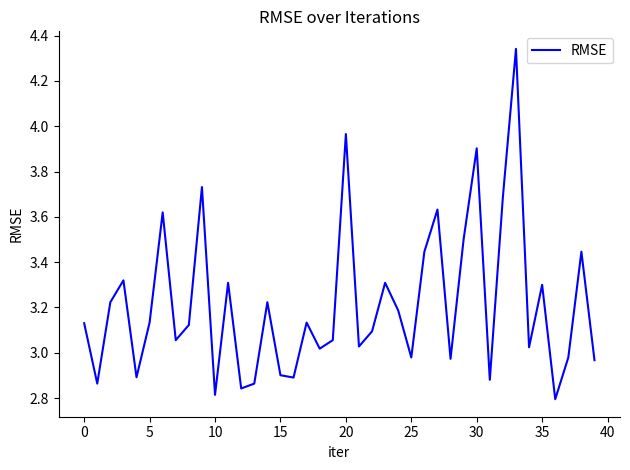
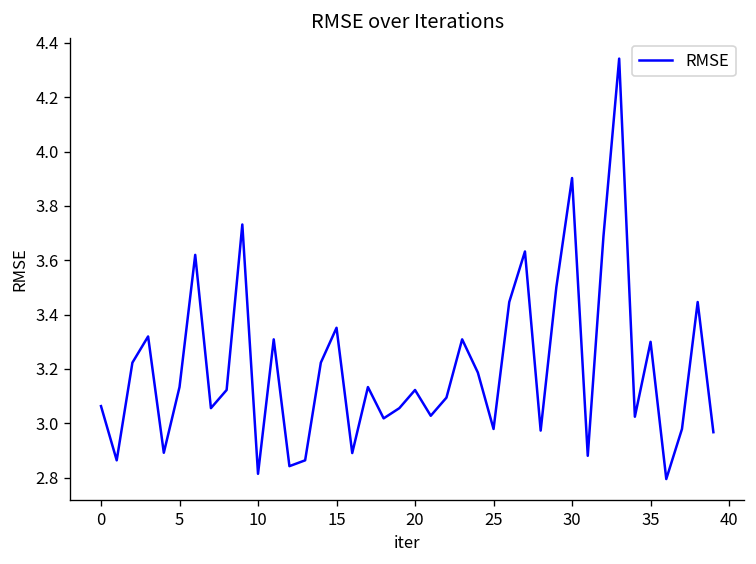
  {
-   "0": 3.13,
+   "0": 3.06,
    "5": 3.13,
    "10": 2.81,
-   "15": 2.90,
-   "20": 3.97,
+   "15": 3.35,
+   "20": 3.12,
    "25": 2.98,
    "30": 3.90,
    "35": 3.30
  }
